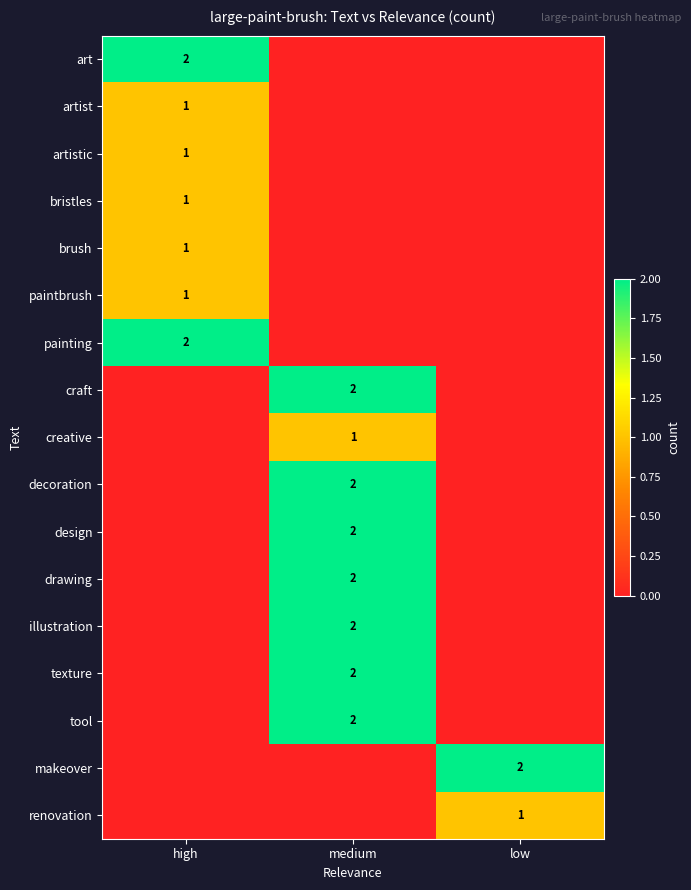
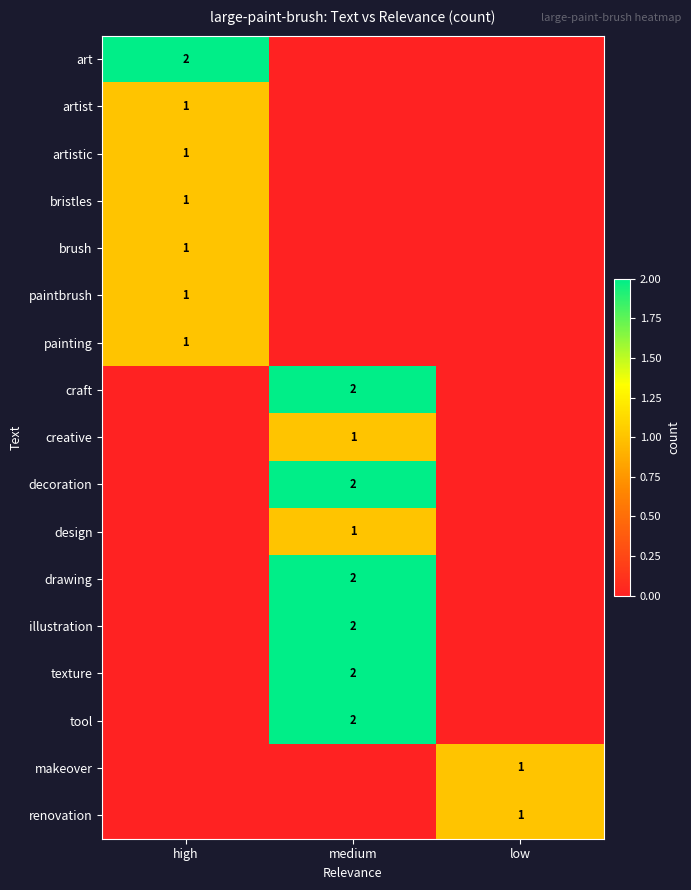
  {
    "art": {
      "high": 2
    },
    "artist": {
      "high": 1
    },
    "artistic": {
      "high": 1
    },
    "bristles": {
      "high": 1
    },
    "brush": {
      "high": 1
    },
    "paintbrush": {
      "high": 1
    },
    "painting": {
-     "high": 2
+     "high": 1
    },
    "craft": {
      "medium": 2
    },
    "creative": {
      "medium": 1
    },
    "decoration": {
      "medium": 2
    },
    "design": {
-     "medium": 2
+     "medium": 1
    },
    "drawing": {
      "medium": 2
    },
    "illustration": {
      "medium": 2
    },
    "texture": {
      "medium": 2
    },
    "tool": {
      "medium": 2
    },
    "makeover": {
-     "low": 2
+     "low": 1
    },
    "renovation": {
      "low": 1
    }
  }
